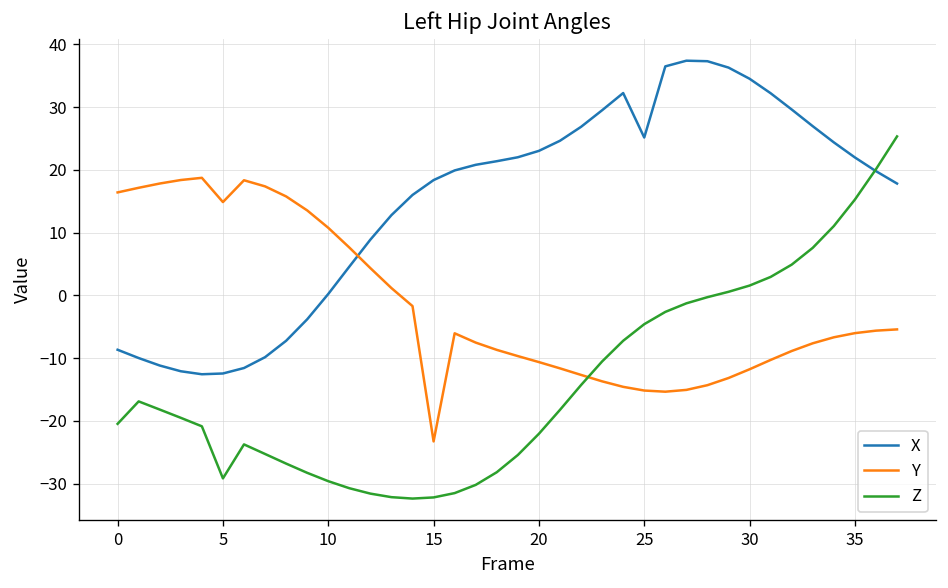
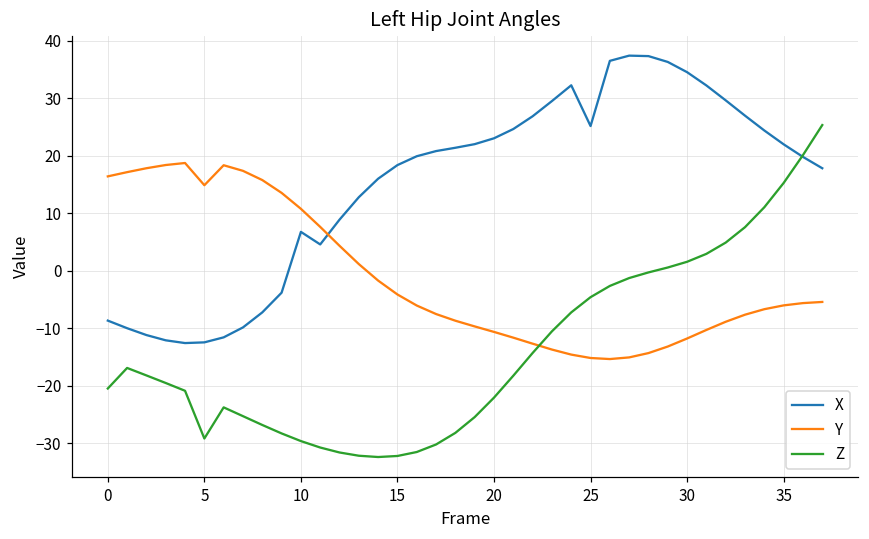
  {
    "X": {
      "0": -9,
      "5": -12,
-     "10": 0,
+     "10": 7,
      "15": 18,
      "20": 23,
      "25": 25,
      "30": 35,
      "35": 22
    },
    "Y": {
      "0": 16,
      "5": 15,
      "10": 11,
-     "15": -23,
+     "15": -4,
      "20": -11,
      "25": -15,
      "30": -12,
      "35": -6
    },
    "Z": {
      "0": -20,
      "5": -29,
      "10": -30,
      "15": -32,
      "20": -22,
      "25": -5,
      "30": 2,
      "35": 15
    }
  }
